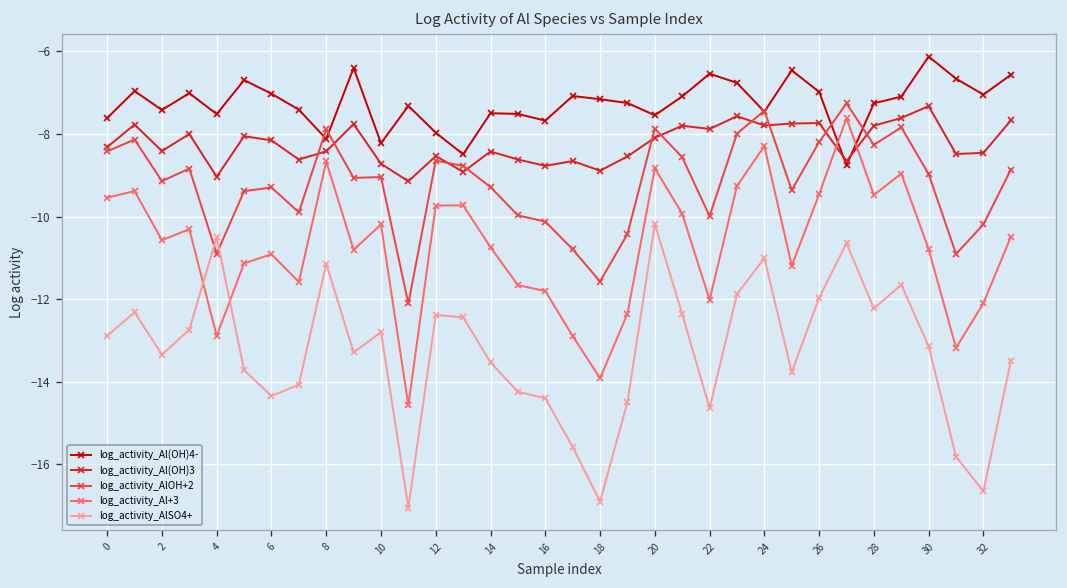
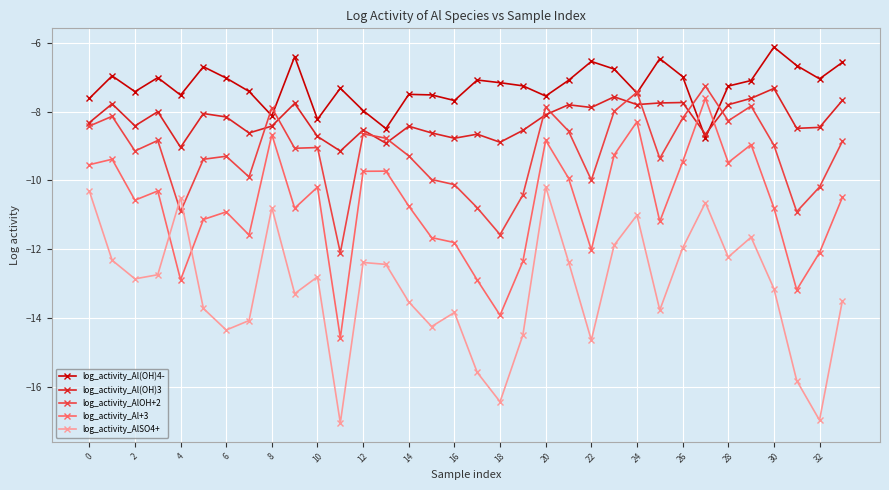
  {
    "log_activity_AlSO4+": {
-     "0": -12.9,
-     "2": -13.3,
+     "0": -10.3,
+     "2": -12.9,
      "4": -10.5,
      "6": -14.3,
-     "8": -11.1,
+     "8": -10.8,
      "10": -12.8,
      "12": -12.4,
      "14": -13.5,
-     "16": -14.4,
-     "18": -16.9,
+     "16": -13.8,
+     "18": -16.4,
      "20": -10.2,
      "22": -14.6,
      "24": -11.0,
      "26": -12.0,
      "28": -12.2,
      "30": -13.1,
-     "32": -16.7
+     "32": -17.0
    }
  }
